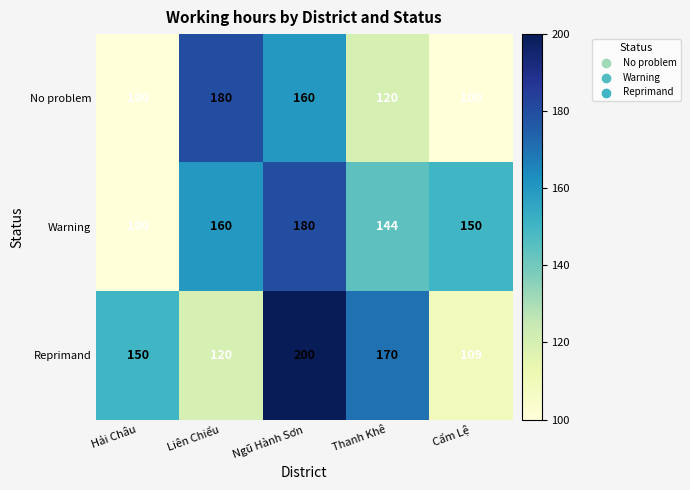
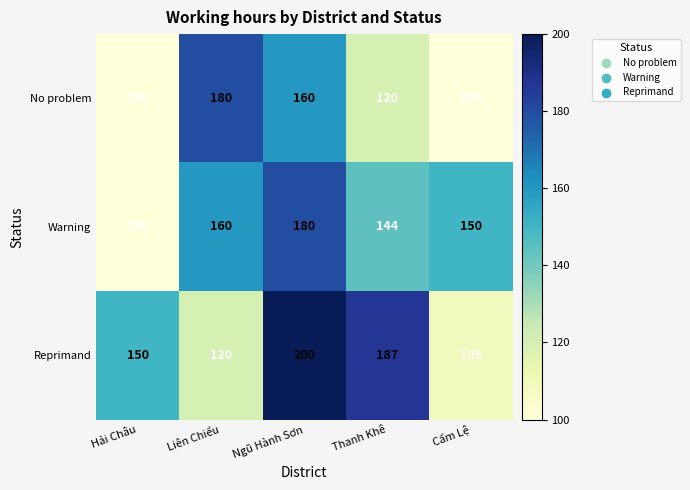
  {
    "No problem": {
      "Liên Chiểu": 180,
      "Ngũ Hành Sơn": 160,
      "Thanh Khê": 120
    },
    "Warning": {
      "Liên Chiểu": 160,
      "Ngũ Hành Sơn": 180,
      "Thanh Khê": 144,
      "Cẩm Lệ": 150
    },
    "Reprimand": {
      "Hải Châu": 150,
      "Liên Chiểu": 120,
      "Ngũ Hành Sơn": 200,
-     "Thanh Khê": 170,
+     "Thanh Khê": 187,
      "Cẩm Lệ": 109
    }
  }
